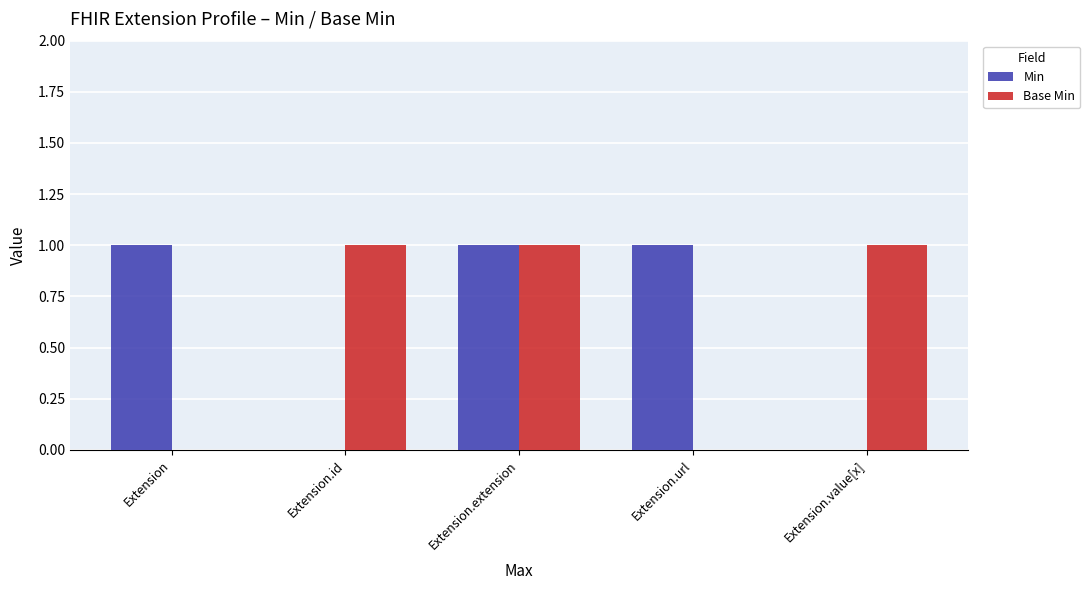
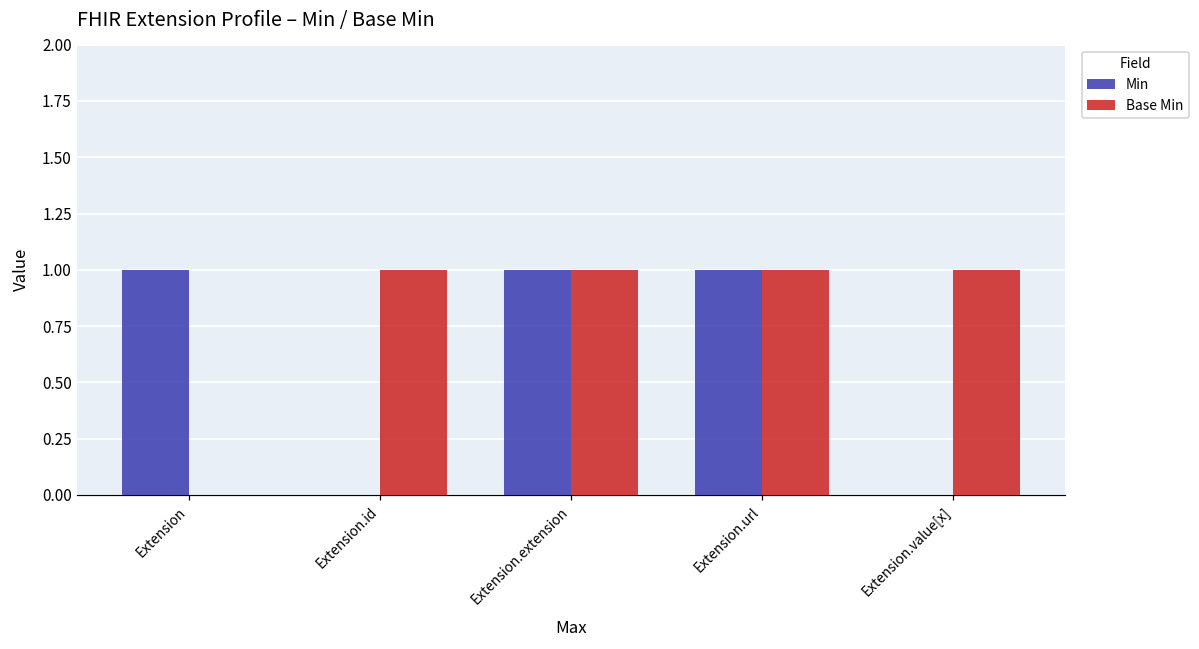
  {
    "Min": {
      "Extension": 1,
      "Extension.id": 0,
      "Extension.extension": 1,
      "Extension.url": 1,
      "Extension.value[x]": 0
    },
    "Base Min": {
      "Extension": 0,
      "Extension.id": 1,
      "Extension.extension": 1,
-     "Extension.url": 0,
+     "Extension.url": 1,
      "Extension.value[x]": 1
    }
  }
